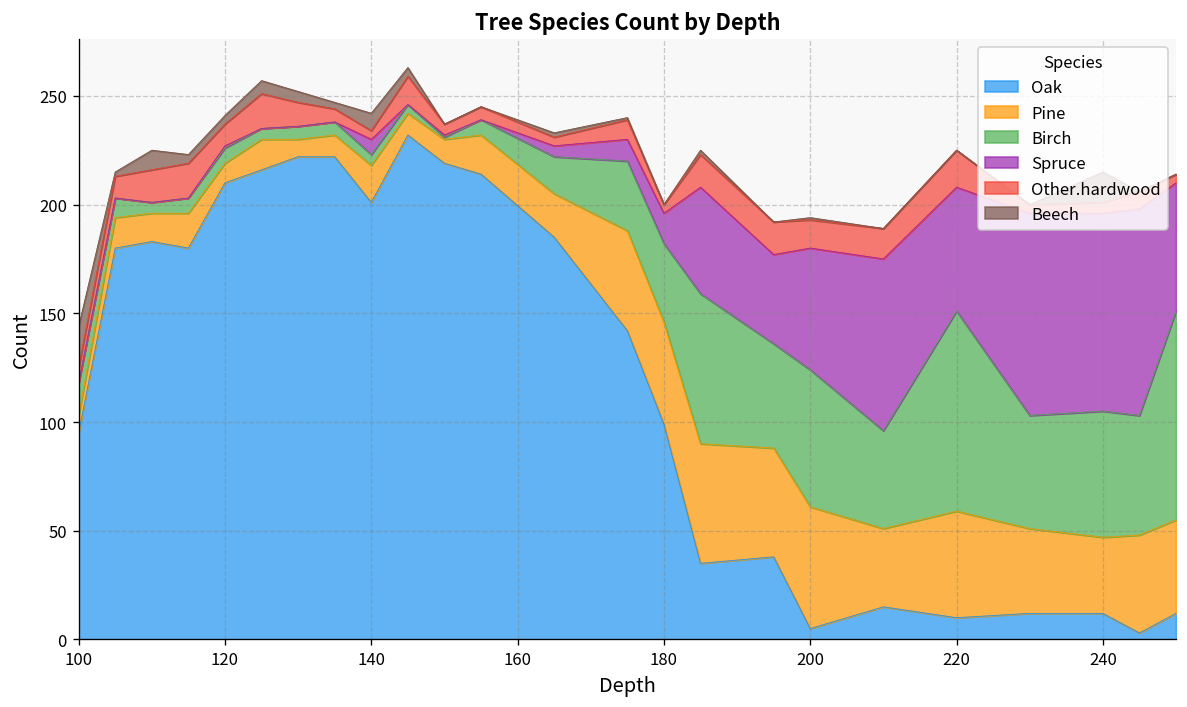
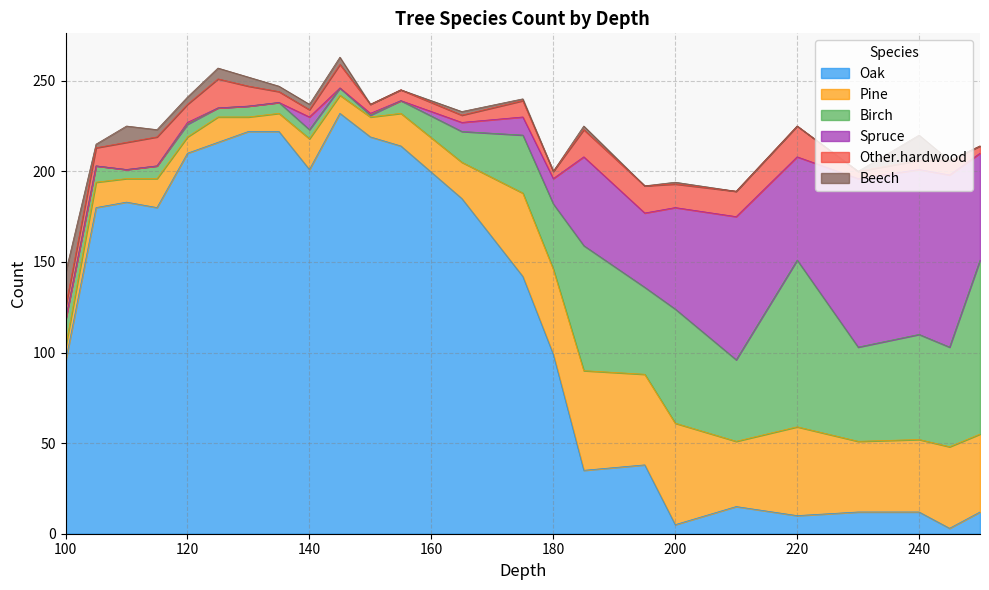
  {
    "Oak": {
      "100": 95,
      "120": 210,
      "140": 201,
      "180": 99,
      "200": 5,
      "220": 10,
      "240": 12
    },
    "Pine": {
      "100": 8,
      "120": 9,
      "140": 17,
      "180": 47,
      "200": 56,
      "220": 49,
-     "240": 35
+     "240": 40
    },
    "Birch": {
      "140": 5,
      "180": 36,
      "200": 63,
      "220": 92,
      "240": 58
    },
    "Spruce": {
      "140": 7,
      "180": 14,
      "200": 56,
      "220": 57
    },
    "Other.hardwood": {
      "100": 7,
      "120": 10,
      "140": 4
    },
    "Beech": {
      "100": 19,
      "120": 4,
-     "140": 8
+     "140": 3
    }
  }
